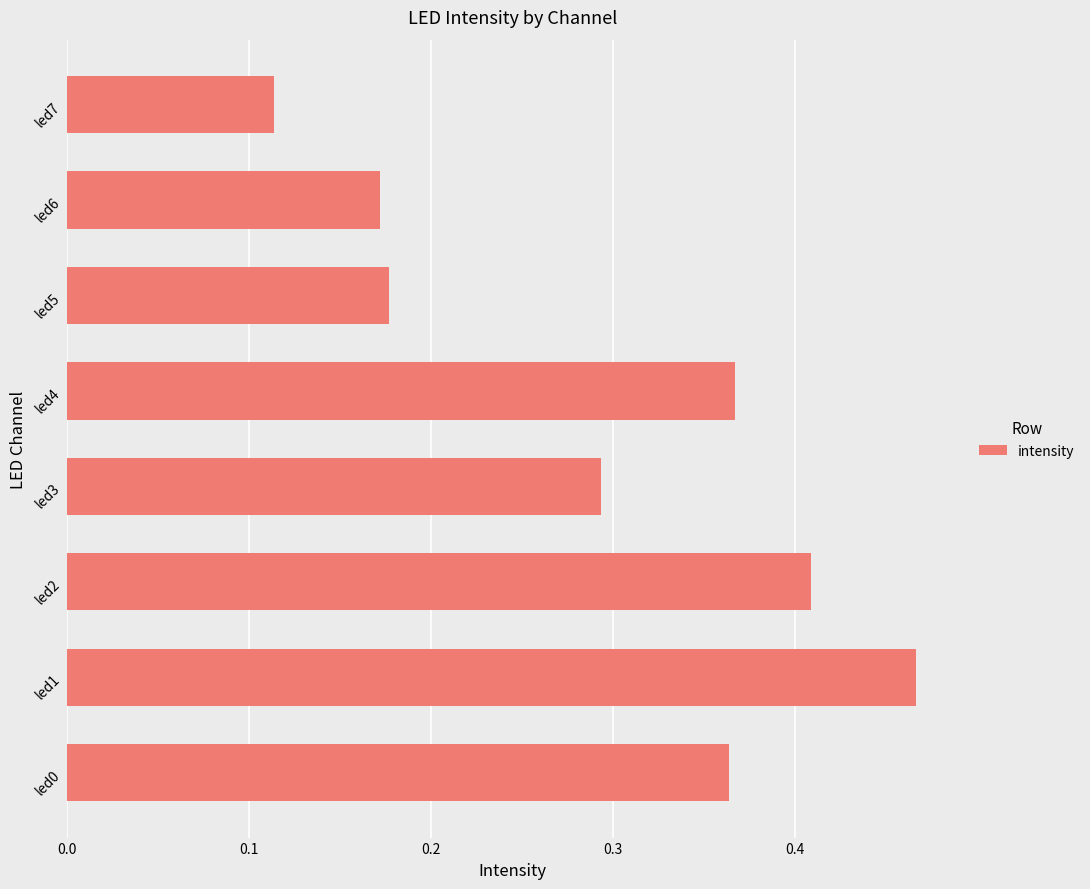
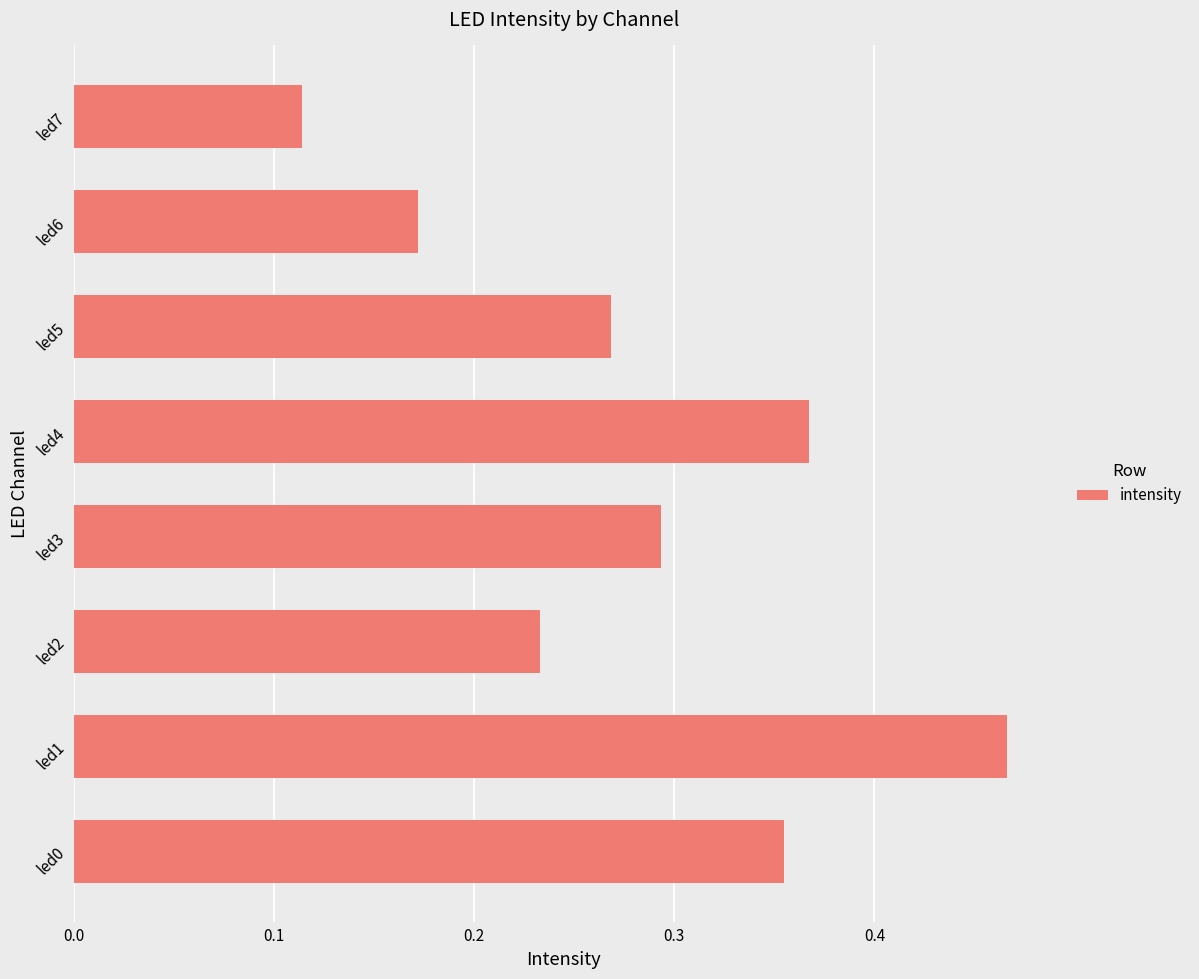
  {
    "led7": 0.114,
    "led6": 0.172,
-   "led5": 0.177,
+   "led5": 0.269,
    "led4": 0.367,
    "led3": 0.293,
-   "led2": 0.409,
+   "led2": 0.233,
    "led1": 0.466,
-   "led0": 0.364
+   "led0": 0.355
  }
